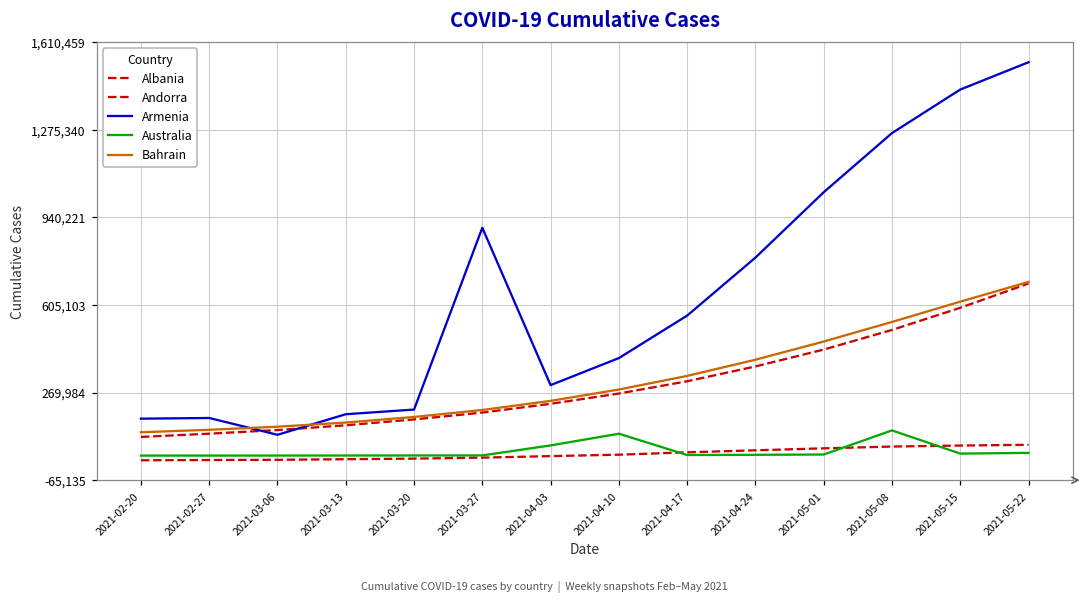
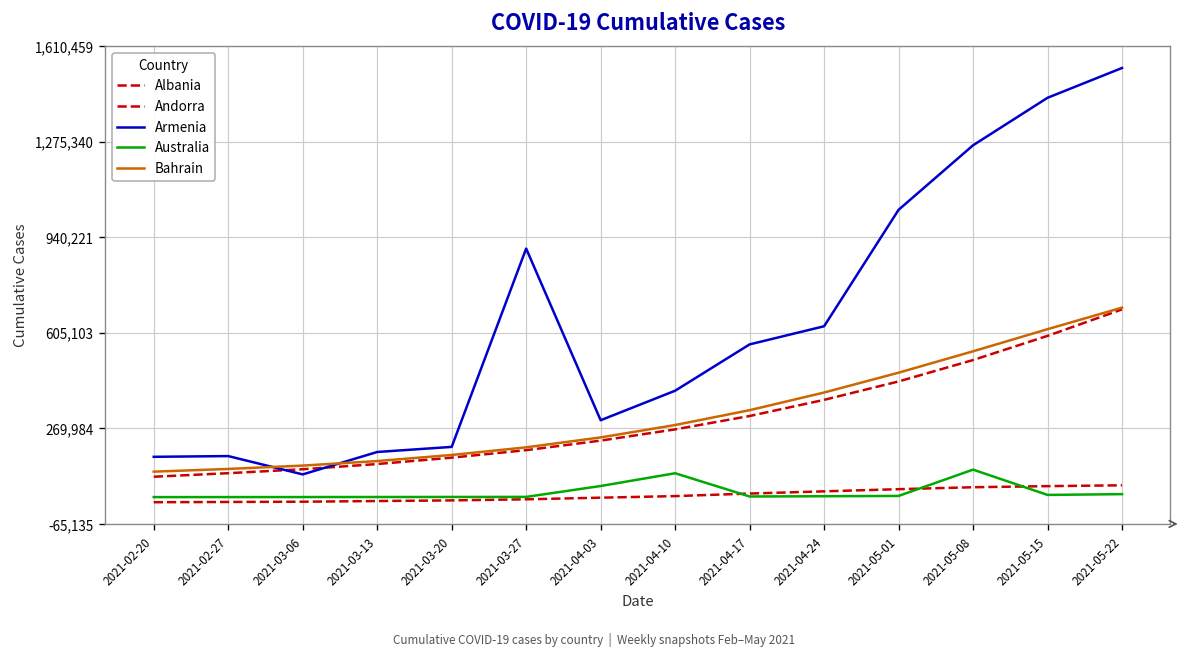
  {
    "Armenia": {
      "2021-02-20": "170,000",
      "2021-02-27": "170,000",
      "2021-03-06": "110,000",
      "2021-03-13": "190,000",
      "2021-03-20": "210,000",
      "2021-03-27": "900,000",
      "2021-04-03": "300,000",
      "2021-04-10": "400,000",
      "2021-04-17": "560,000",
-     "2021-04-24": "790,000",
+     "2021-04-24": "630,000",
      "2021-05-01": "1,040,000",
      "2021-05-08": "1,260,000",
      "2021-05-15": "1,430,000",
      "2021-05-22": "1,530,000"
    },
    "Australia": {
      "2021-02-20": "30,000",
      "2021-02-27": "30,000",
      "2021-03-06": "30,000",
      "2021-03-13": "30,000",
      "2021-03-20": "30,000",
      "2021-04-03": "70,000",
      "2021-04-10": "110,000",
      "2021-04-24": "30,000",
      "2021-05-01": "30,000",
      "2021-05-08": "130,000",
      "2021-05-15": "40,000",
      "2021-05-22": "40,000"
    },
    "Bahrain": {
      "2021-02-20": "120,000",
      "2021-02-27": "130,000",
      "2021-03-06": "140,000",
      "2021-04-03": "240,000",
      "2021-04-10": "280,000",
      "2021-04-17": "330,000",
      "2021-04-24": "400,000",
      "2021-05-01": "470,000",
      "2021-05-08": "540,000",
      "2021-05-15": "620,000"
    }
  }
